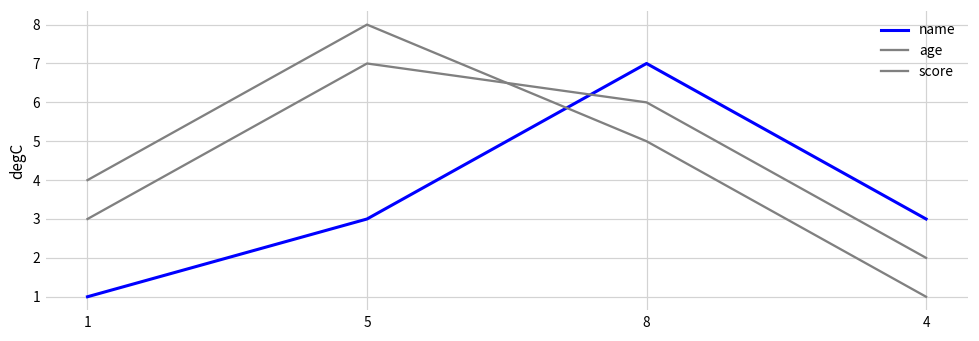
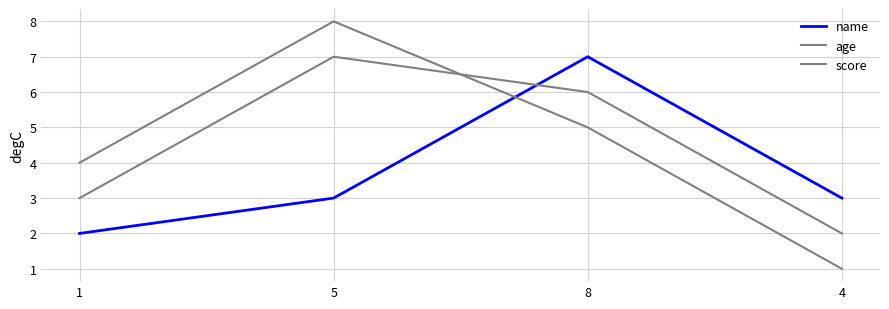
  {
    "name": {
-     "1": 1,
+     "1": 2,
      "5": 3,
      "8": 7,
      "4": 3
    }
  }
